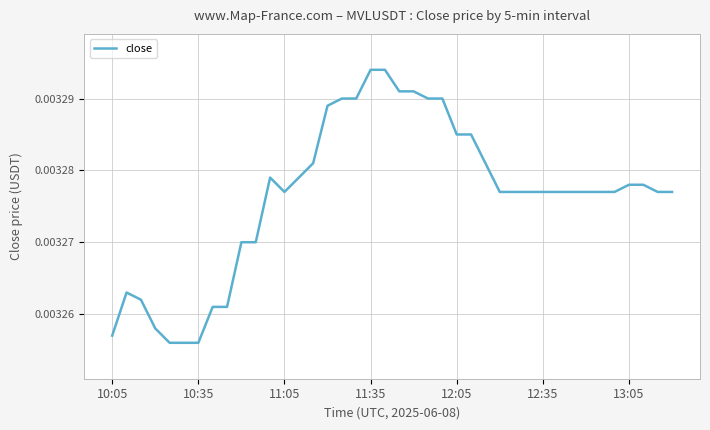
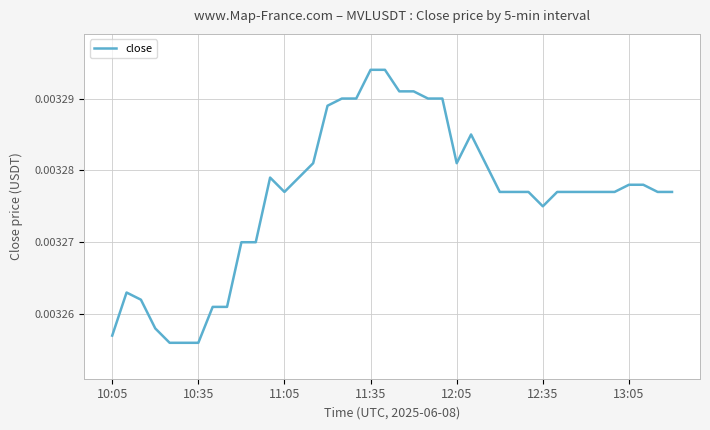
  {
    "10:05": 0.003257,
    "10:35": 0.003256,
    "11:05": 0.003277,
    "11:35": 0.003294,
-   "12:05": 0.003285,
-   "12:35": 0.003277,
+   "12:05": 0.003281,
+   "12:35": 0.003275,
    "13:05": 0.003278
  }
